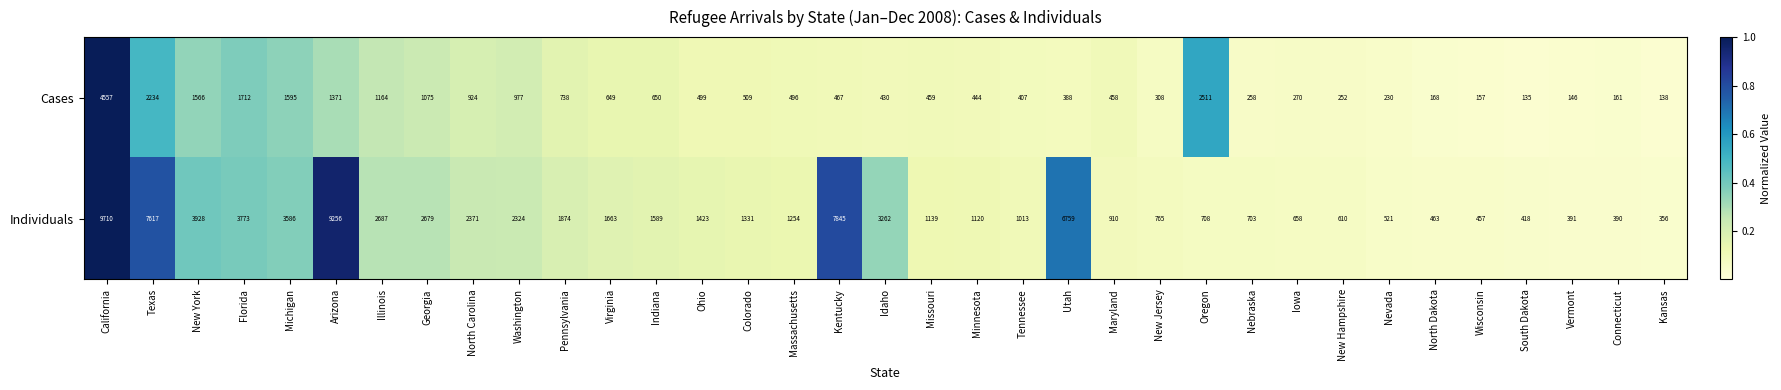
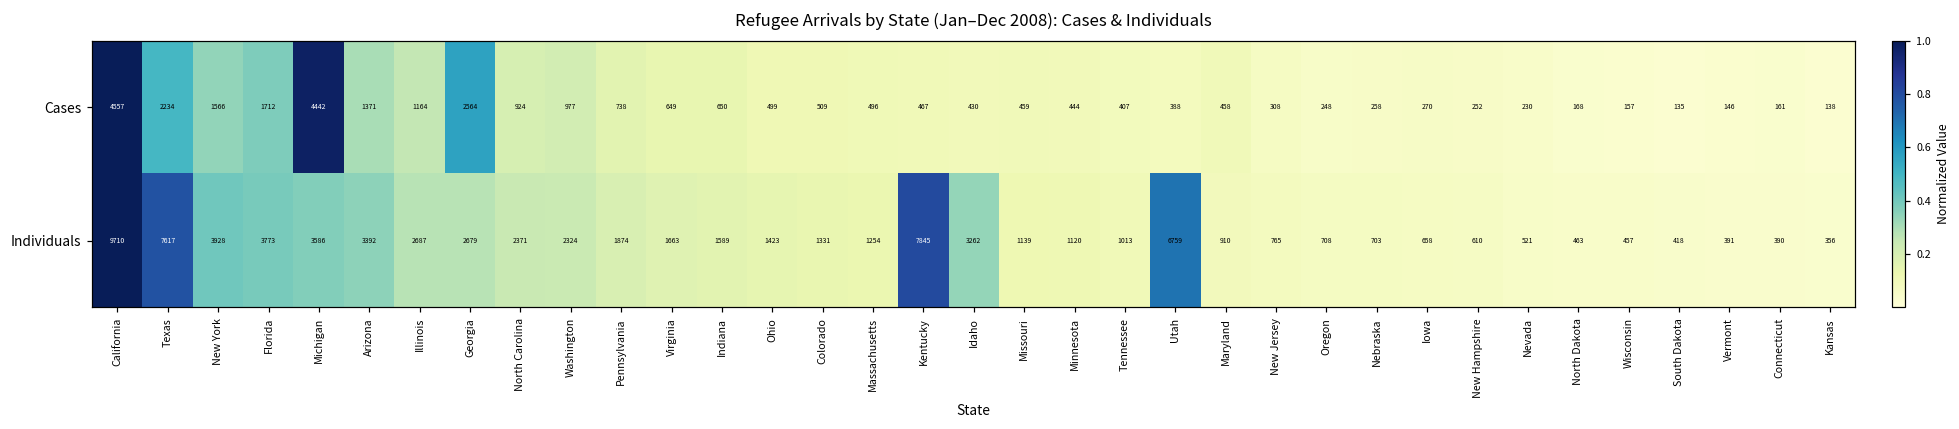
  {
    "Cases": {
      "California": 4557,
      "Texas": 2234,
      "New York": 1566,
      "Florida": 1712,
-     "Michigan": 1595,
+     "Michigan": 4442,
      "Arizona": 1371,
      "Illinois": 1164,
-     "Georgia": 1075,
+     "Georgia": 2564,
      "North Carolina": 924,
      "Washington": 977,
      "Pennsylvania": 738,
      "Virginia": 649,
      "Indiana": 650,
      "Ohio": 499,
      "Colorado": 509,
      "Massachusetts": 496,
      "Kentucky": 467,
      "Idaho": 430,
      "Missouri": 459,
      "Minnesota": 444,
      "Tennessee": 407,
      "Utah": 388,
      "Maryland": 458,
      "New Jersey": 308,
-     "Oregon": 2511,
+     "Oregon": 248,
      "Nebraska": 258,
      "Iowa": 270,
      "New Hampshire": 252,
      "Nevada": 230,
      "North Dakota": 168,
      "Wisconsin": 157,
      "South Dakota": 135,
      "Vermont": 146,
      "Connecticut": 161,
      "Kansas": 138
    },
    "Individuals": {
      "California": 9710,
      "Texas": 7617,
      "New York": 3928,
      "Florida": 3773,
      "Michigan": 3586,
-     "Arizona": 9256,
+     "Arizona": 3392,
      "Illinois": 2687,
      "Georgia": 2679,
      "North Carolina": 2371,
      "Washington": 2324,
      "Pennsylvania": 1874,
      "Virginia": 1663,
      "Indiana": 1589,
      "Ohio": 1423,
      "Colorado": 1331,
      "Massachusetts": 1254,
      "Kentucky": 7845,
      "Idaho": 3262,
      "Missouri": 1139,
      "Minnesota": 1120,
      "Tennessee": 1013,
      "Utah": 6759,
      "Maryland": 910,
      "New Jersey": 765,
      "Oregon": 708,
      "Nebraska": 703,
      "Iowa": 658,
      "New Hampshire": 610,
      "Nevada": 521,
      "North Dakota": 463,
      "Wisconsin": 457,
      "South Dakota": 418,
      "Vermont": 391,
      "Connecticut": 390,
      "Kansas": 356
    }
  }
